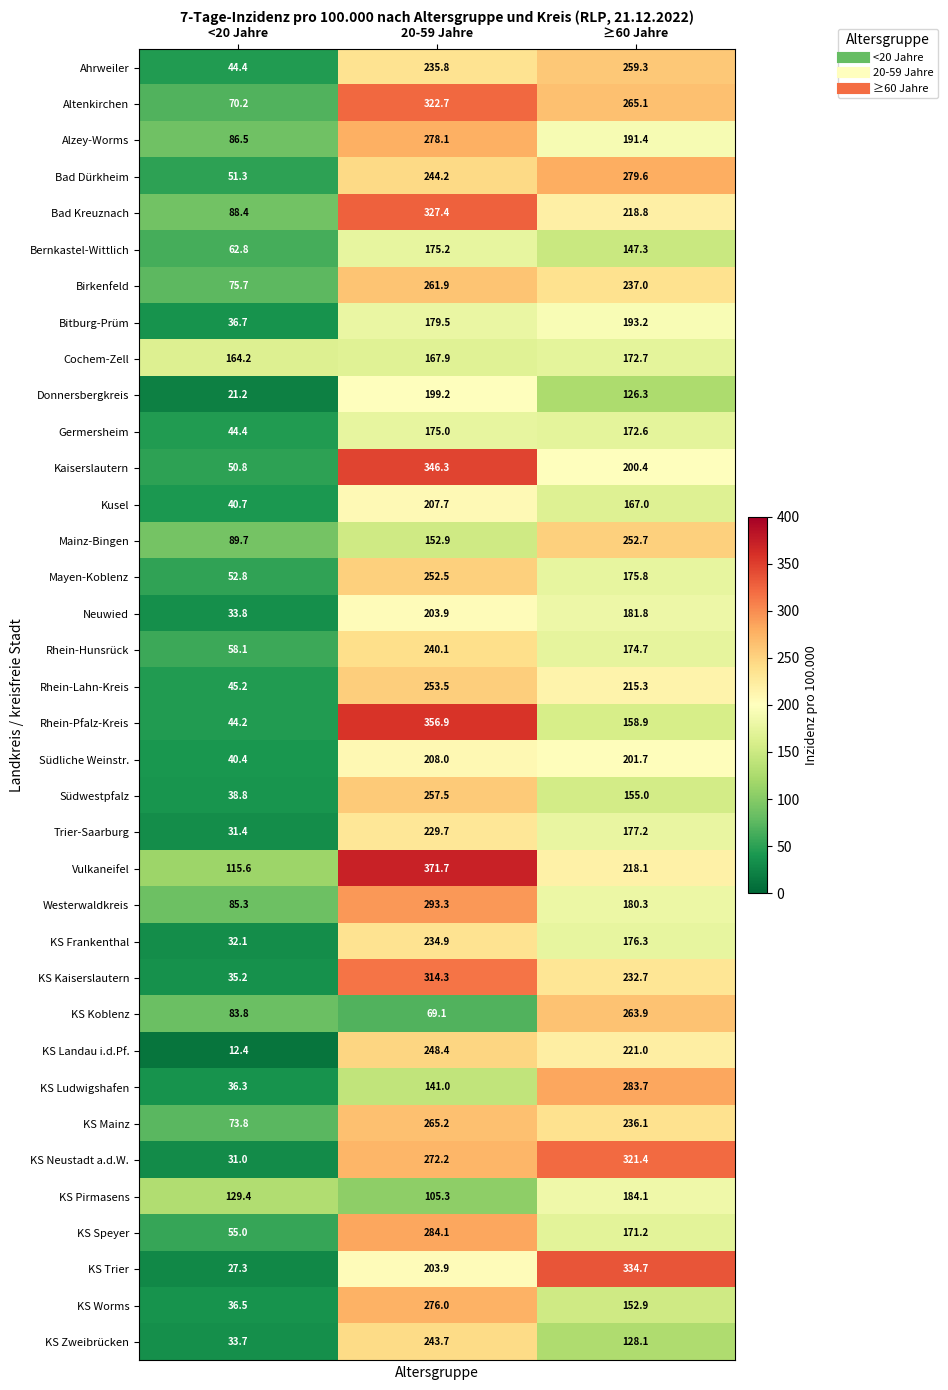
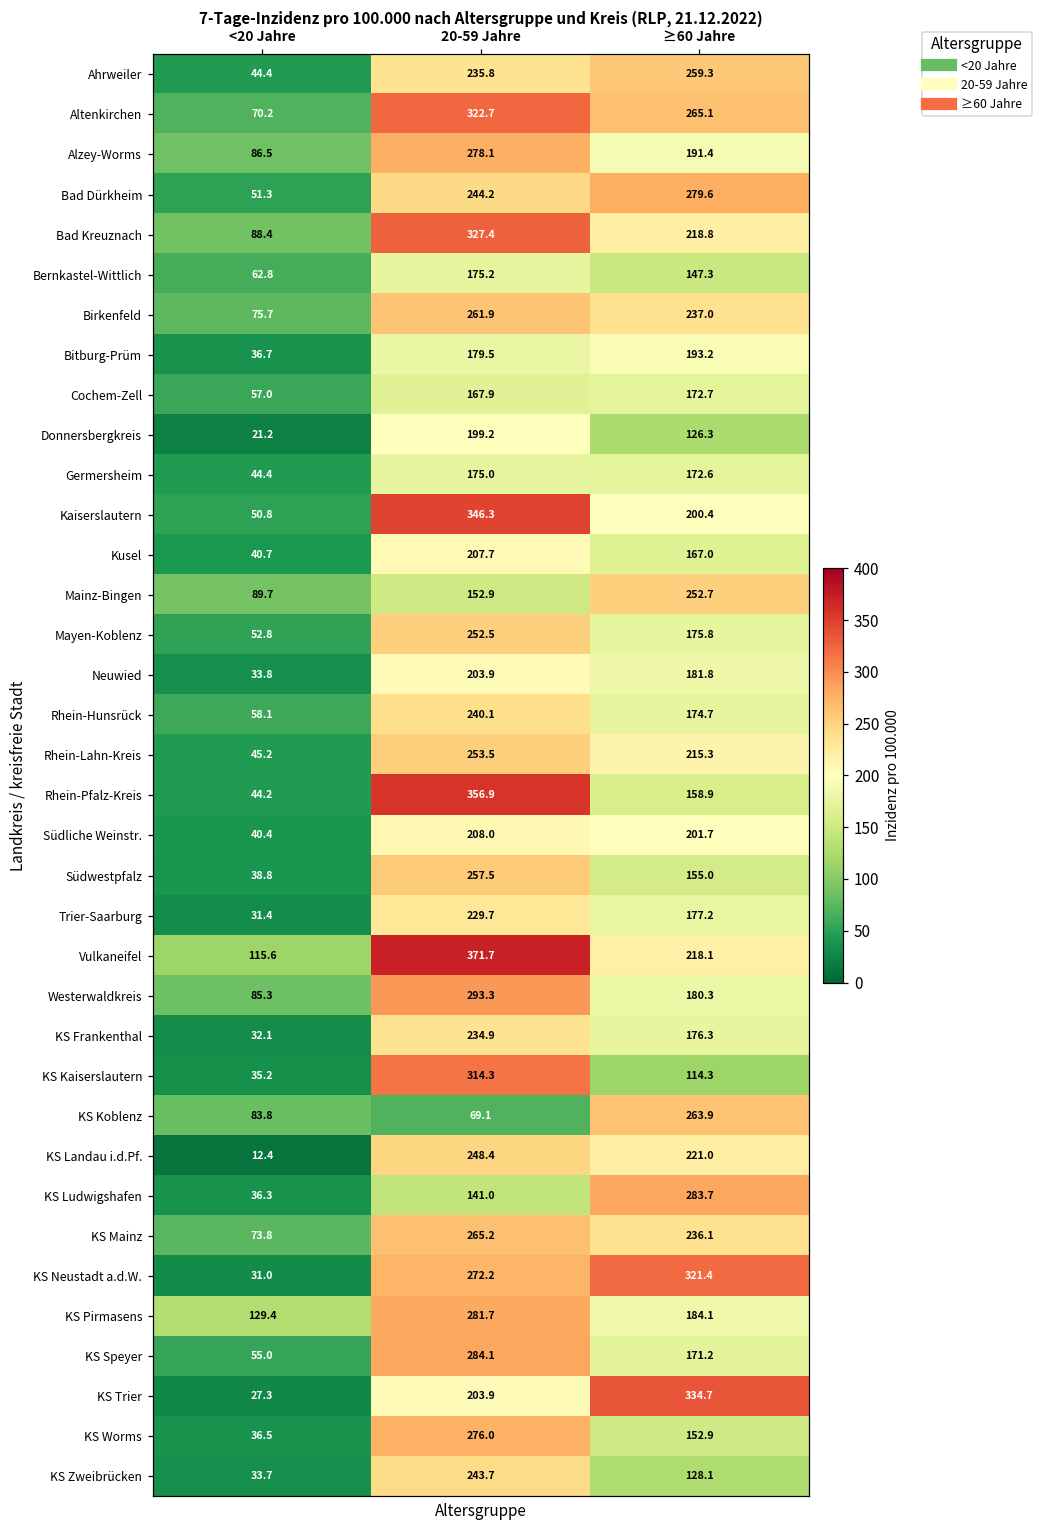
  {
    "Ahrweiler": {
      "<20 Jahre": 44.4,
      "20-59 Jahre": 235.8,
      "≥60 Jahre": 259.3
    },
    "Altenkirchen": {
      "<20 Jahre": 70.2,
      "20-59 Jahre": 322.7,
      "≥60 Jahre": 265.1
    },
    "Alzey-Worms": {
      "<20 Jahre": 86.5,
      "20-59 Jahre": 278.1,
      "≥60 Jahre": 191.4
    },
    "Bad Dürkheim": {
      "<20 Jahre": 51.3,
      "20-59 Jahre": 244.2,
      "≥60 Jahre": 279.6
    },
    "Bad Kreuznach": {
      "<20 Jahre": 88.4,
      "20-59 Jahre": 327.4,
      "≥60 Jahre": 218.8
    },
    "Bernkastel-Wittlich": {
      "<20 Jahre": 62.8,
      "20-59 Jahre": 175.2,
      "≥60 Jahre": 147.3
    },
    "Birkenfeld": {
      "<20 Jahre": 75.7,
      "20-59 Jahre": 261.9,
      "≥60 Jahre": 237.0
    },
    "Bitburg-Prüm": {
      "<20 Jahre": 36.7,
      "20-59 Jahre": 179.5,
      "≥60 Jahre": 193.2
    },
    "Cochem-Zell": {
-     "<20 Jahre": 164.2,
+     "<20 Jahre": 57.0,
      "20-59 Jahre": 167.9,
      "≥60 Jahre": 172.7
    },
    "Donnersbergkreis": {
      "<20 Jahre": 21.2,
      "20-59 Jahre": 199.2,
      "≥60 Jahre": 126.3
    },
    "Germersheim": {
      "<20 Jahre": 44.4,
      "20-59 Jahre": 175.0,
      "≥60 Jahre": 172.6
    },
    "Kaiserslautern": {
      "<20 Jahre": 50.8,
      "20-59 Jahre": 346.3,
      "≥60 Jahre": 200.4
    },
    "Kusel": {
      "<20 Jahre": 40.7,
      "20-59 Jahre": 207.7,
      "≥60 Jahre": 167.0
    },
    "Mainz-Bingen": {
      "<20 Jahre": 89.7,
      "20-59 Jahre": 152.9,
      "≥60 Jahre": 252.7
    },
    "Mayen-Koblenz": {
      "<20 Jahre": 52.8,
      "20-59 Jahre": 252.5,
      "≥60 Jahre": 175.8
    },
    "Neuwied": {
      "<20 Jahre": 33.8,
      "20-59 Jahre": 203.9,
      "≥60 Jahre": 181.8
    },
    "Rhein-Hunsrück": {
      "<20 Jahre": 58.1,
      "20-59 Jahre": 240.1,
      "≥60 Jahre": 174.7
    },
    "Rhein-Lahn-Kreis": {
      "<20 Jahre": 45.2,
      "20-59 Jahre": 253.5,
      "≥60 Jahre": 215.3
    },
    "Rhein-Pfalz-Kreis": {
      "<20 Jahre": 44.2,
      "20-59 Jahre": 356.9,
      "≥60 Jahre": 158.9
    },
    "Südliche Weinstr.": {
      "<20 Jahre": 40.4,
      "20-59 Jahre": 208.0,
      "≥60 Jahre": 201.7
    },
    "Südwestpfalz": {
      "<20 Jahre": 38.8,
      "20-59 Jahre": 257.5,
      "≥60 Jahre": 155.0
    },
    "Trier-Saarburg": {
      "<20 Jahre": 31.4,
      "20-59 Jahre": 229.7,
      "≥60 Jahre": 177.2
    },
    "Vulkaneifel": {
      "<20 Jahre": 115.6,
      "20-59 Jahre": 371.7,
      "≥60 Jahre": 218.1
    },
    "Westerwaldkreis": {
      "<20 Jahre": 85.3,
      "20-59 Jahre": 293.3,
      "≥60 Jahre": 180.3
    },
    "KS Frankenthal": {
      "<20 Jahre": 32.1,
      "20-59 Jahre": 234.9,
      "≥60 Jahre": 176.3
    },
    "KS Kaiserslautern": {
      "<20 Jahre": 35.2,
      "20-59 Jahre": 314.3,
-     "≥60 Jahre": 232.7
+     "≥60 Jahre": 114.3
    },
    "KS Koblenz": {
      "<20 Jahre": 83.8,
      "20-59 Jahre": 69.1,
      "≥60 Jahre": 263.9
    },
    "KS Landau i.d.Pf.": {
      "<20 Jahre": 12.4,
      "20-59 Jahre": 248.4,
      "≥60 Jahre": 221.0
    },
    "KS Ludwigshafen": {
      "<20 Jahre": 36.3,
      "20-59 Jahre": 141.0,
      "≥60 Jahre": 283.7
    },
    "KS Mainz": {
      "<20 Jahre": 73.8,
      "20-59 Jahre": 265.2,
      "≥60 Jahre": 236.1
    },
    "KS Neustadt a.d.W.": {
      "<20 Jahre": 31.0,
      "20-59 Jahre": 272.2,
      "≥60 Jahre": 321.4
    },
    "KS Pirmasens": {
      "<20 Jahre": 129.4,
-     "20-59 Jahre": 105.3,
+     "20-59 Jahre": 281.7,
      "≥60 Jahre": 184.1
    },
    "KS Speyer": {
      "<20 Jahre": 55.0,
      "20-59 Jahre": 284.1,
      "≥60 Jahre": 171.2
    },
    "KS Trier": {
      "<20 Jahre": 27.3,
      "20-59 Jahre": 203.9,
      "≥60 Jahre": 334.7
    },
    "KS Worms": {
      "<20 Jahre": 36.5,
      "20-59 Jahre": 276.0,
      "≥60 Jahre": 152.9
    },
    "KS Zweibrücken": {
      "<20 Jahre": 33.7,
      "20-59 Jahre": 243.7,
      "≥60 Jahre": 128.1
    }
  }
